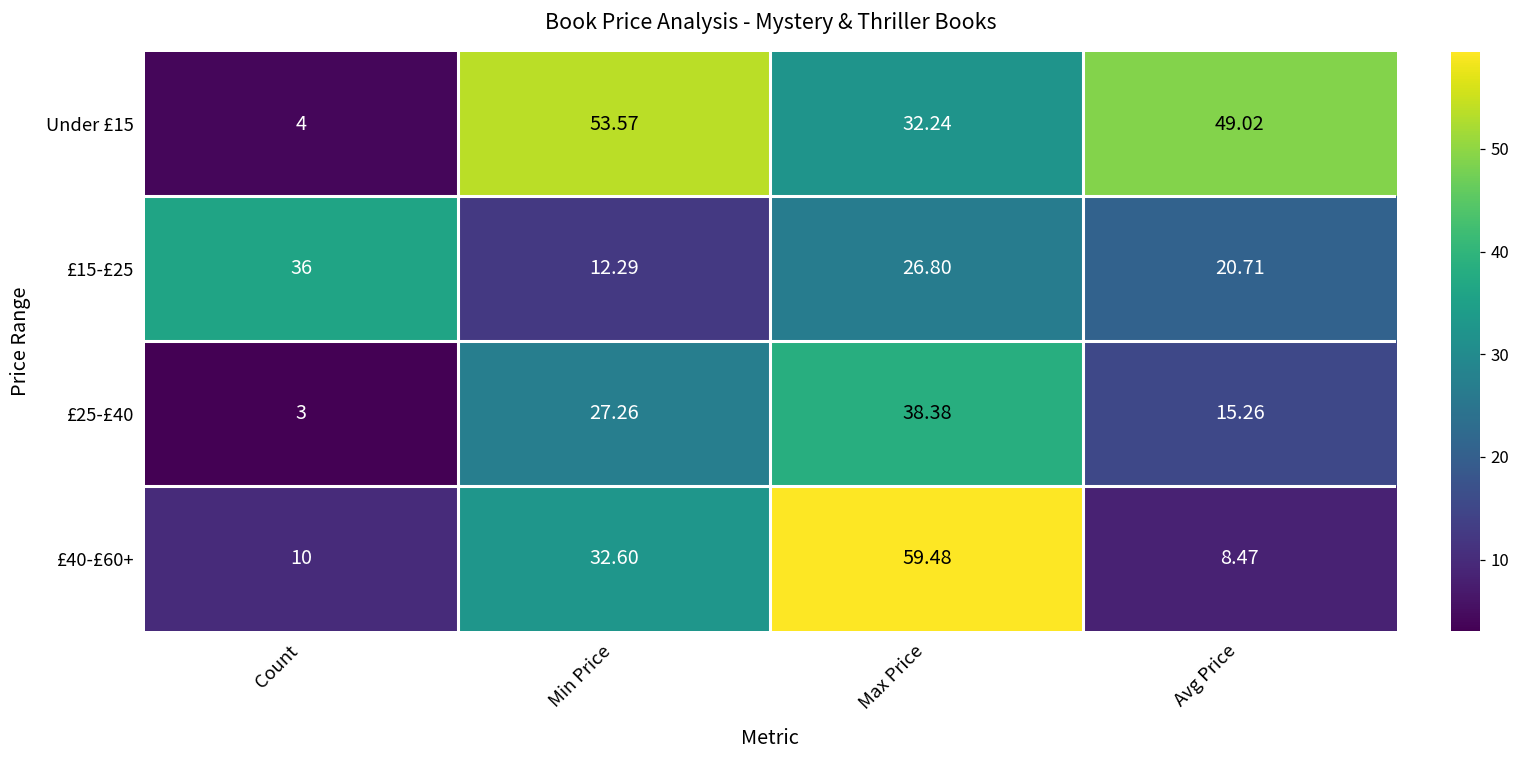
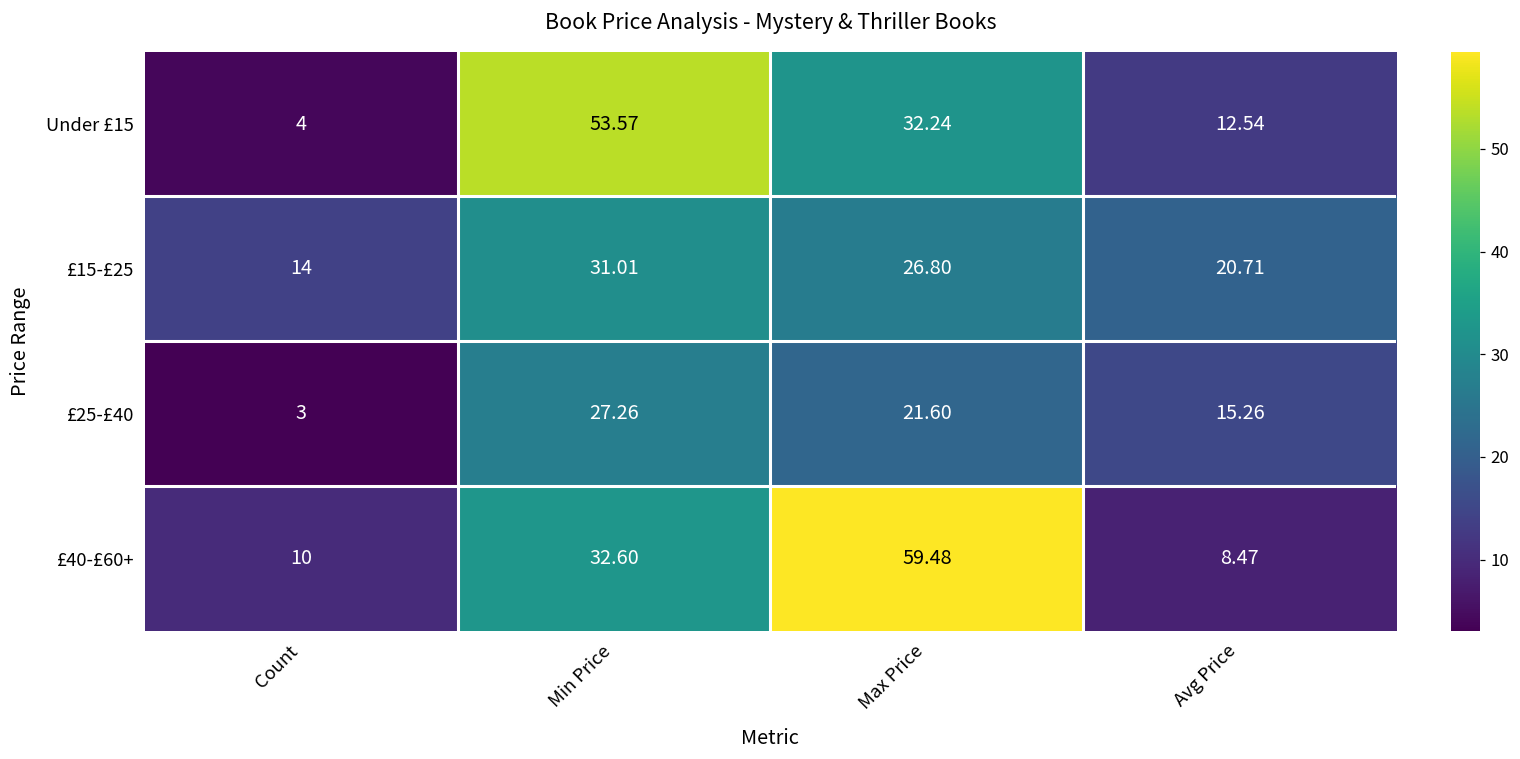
  {
    "Under £15": {
      "Count": 4,
      "Min Price": 53.57,
      "Max Price": 32.24,
-     "Avg Price": 49.02
+     "Avg Price": 12.54
    },
    "£15-£25": {
-     "Count": 36,
-     "Min Price": 12.29,
+     "Count": 14,
+     "Min Price": 31.01,
      "Max Price": 26.80,
      "Avg Price": 20.71
    },
    "£25-£40": {
      "Count": 3,
      "Min Price": 27.26,
-     "Max Price": 38.38,
+     "Max Price": 21.60,
      "Avg Price": 15.26
    },
    "£40-£60+": {
      "Count": 10,
      "Min Price": 32.60,
      "Max Price": 59.48,
      "Avg Price": 8.47
    }
  }
